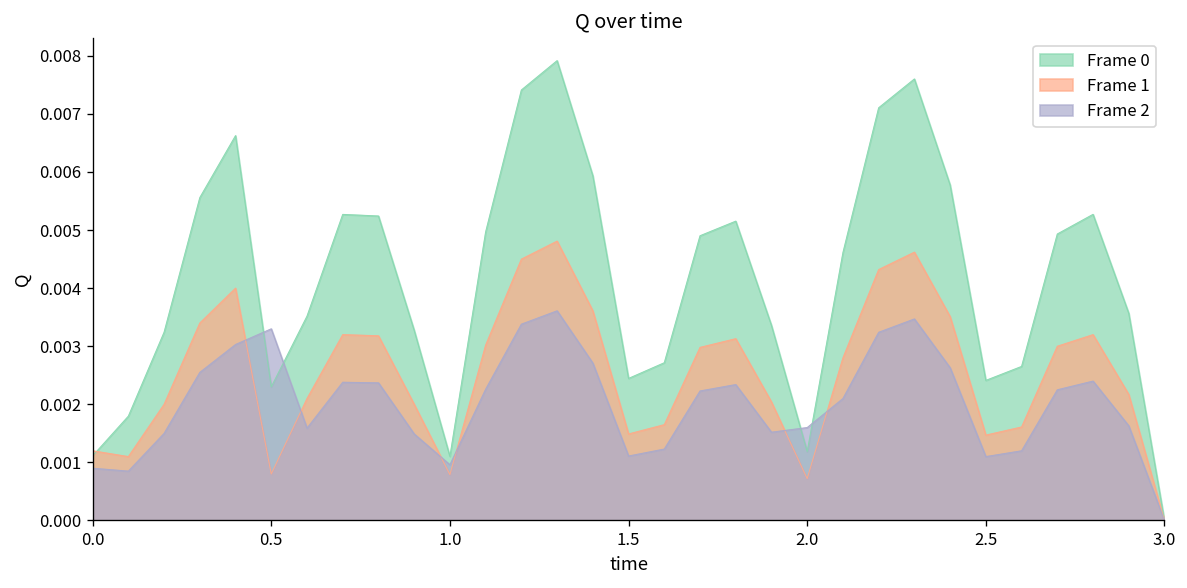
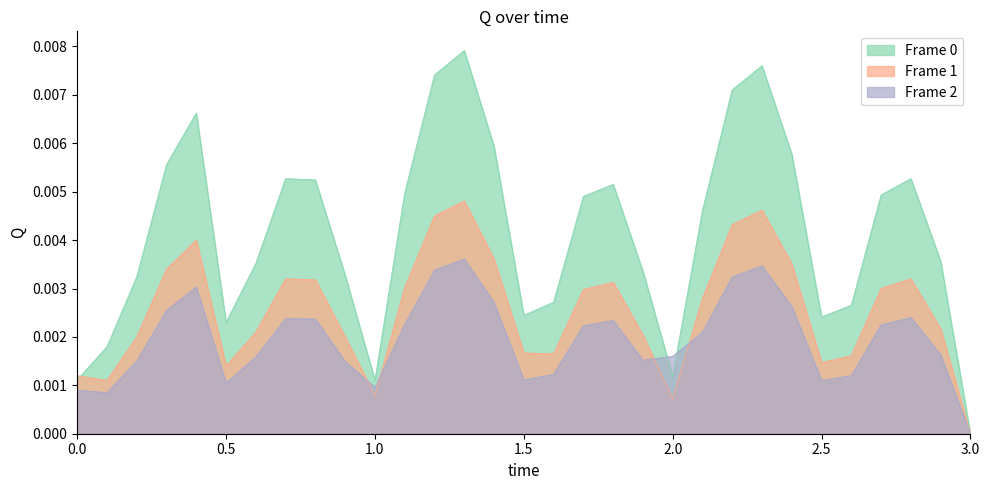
  {
    "Frame 0": {
      "0.0": 0.0011,
      "0.5": 0.0023,
      "1.0": 0.0011,
      "1.5": 0.0024,
      "2.0": 0.0012,
      "2.5": 0.0024
    },
    "Frame 1": {
      "0.0": 0.0012,
-     "0.5": 0.0008,
+     "0.5": 0.0014,
      "1.0": 0.0008,
-     "1.5": 0.0015,
+     "1.5": 0.0017,
      "2.0": 0.0007,
      "2.5": 0.0015
    },
    "Frame 2": {
      "0.0": 0.0009,
-     "0.5": 0.0033,
+     "0.5": 0.0011,
      "1.0": 0.0010,
      "1.5": 0.0011,
      "2.0": 0.0016,
      "2.5": 0.0011
    }
  }
